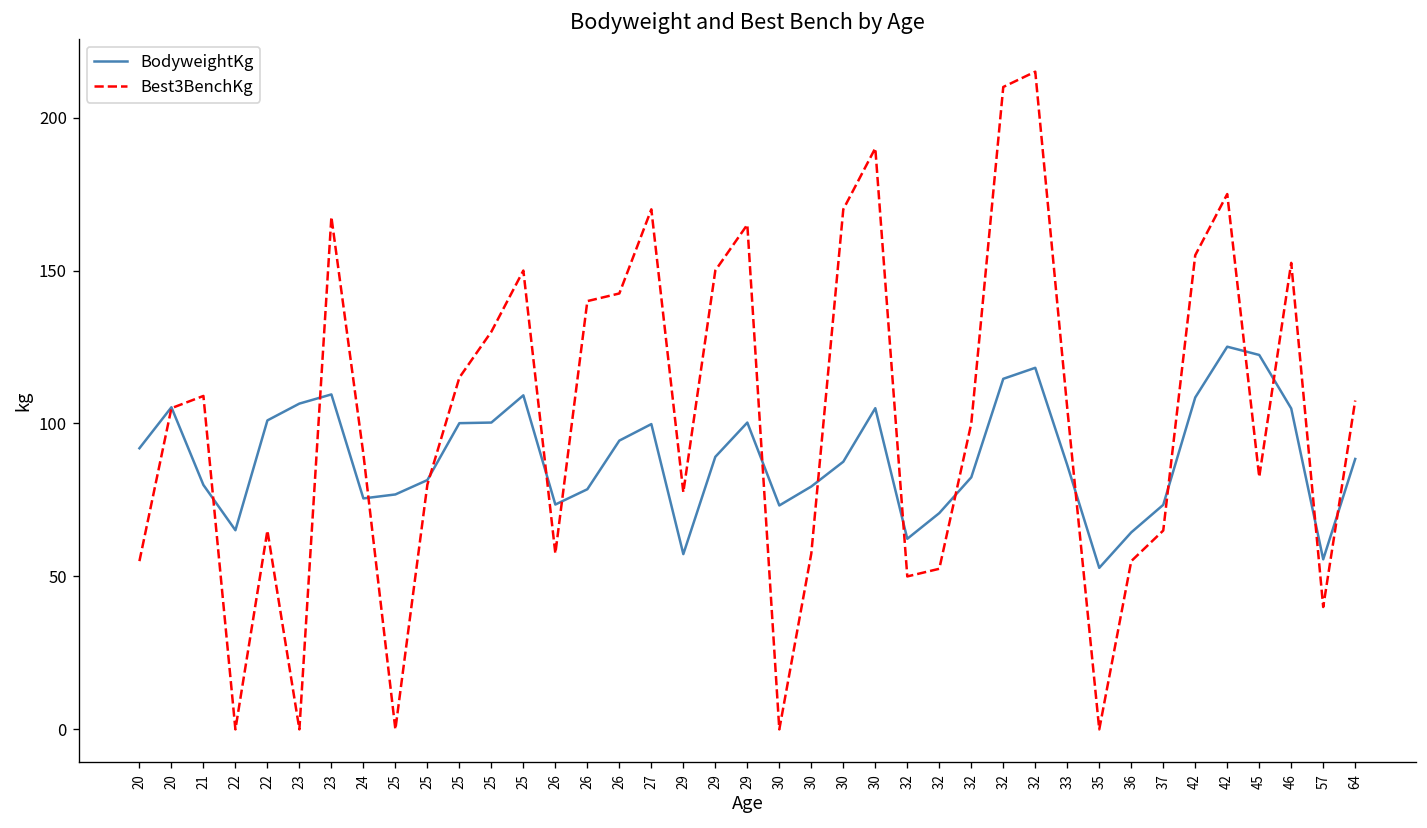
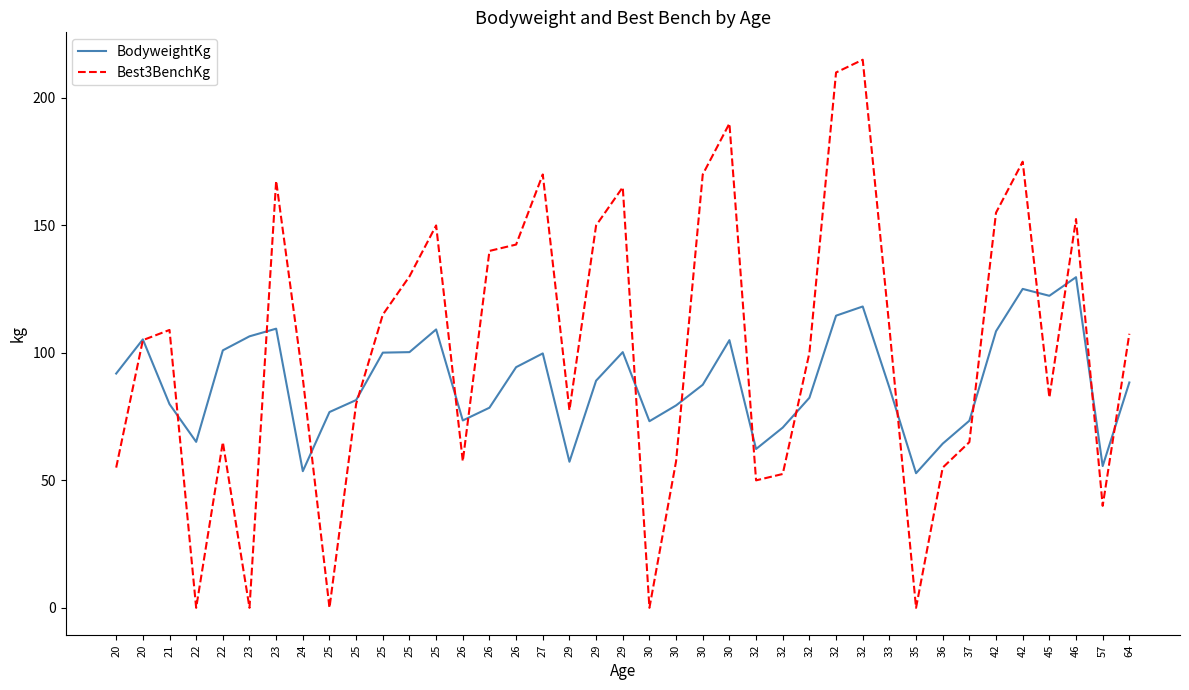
  {
    "BodyweightKg": {
      "21": 80,
-     "24": 76,
+     "24": 54,
      "27": 100,
      "33": 86,
      "35": 53,
      "36": 64,
      "37": 73,
      "45": 122,
-     "46": 105,
+     "46": 130,
      "57": 56,
      "64": 88
    },
    "Best3BenchKg": {
      "21": 109,
      "24": 90,
      "27": 170,
-     "33": 105,
+     "33": 110,
      "35": 0,
      "36": 55,
      "37": 65,
      "45": 83,
      "46": 153,
      "57": 40,
      "64": 108
    }
  }
